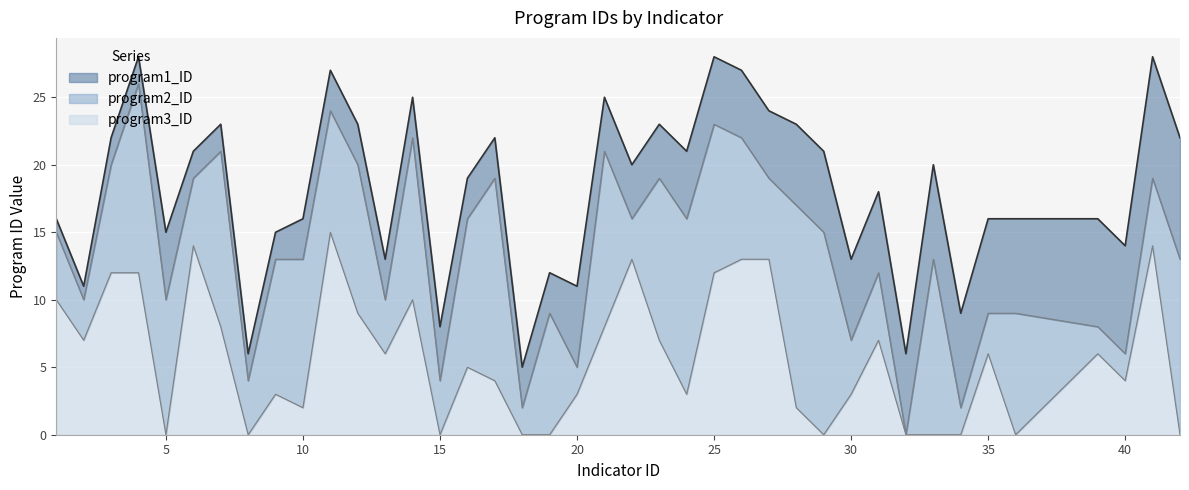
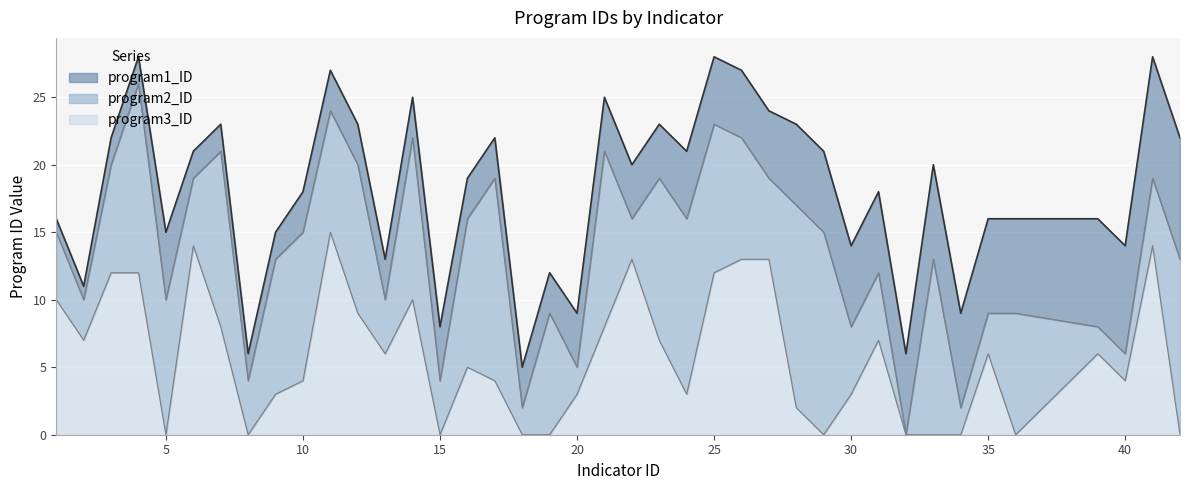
  {
    "program3_ID": {
      "5": 0,
-     "10": 2,
+     "10": 4,
      "15": 0,
      "20": 3,
      "25": 12,
      "30": 3,
      "35": 6,
      "40": 4
    },
    "program2_ID": {
      "5": 10,
      "15": 4,
      "20": 5,
      "25": 23,
-     "30": 4,
+     "30": 5,
      "35": 9,
      "40": 6
    },
    "program1_ID": {
      "5": 15,
      "15": 8,
-     "20": 6,
+     "20": 4,
      "25": 28,
      "35": 16,
      "40": 14
    }
  }
